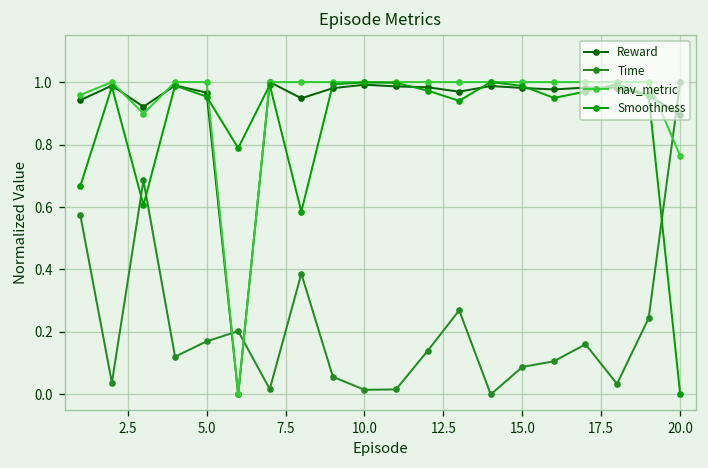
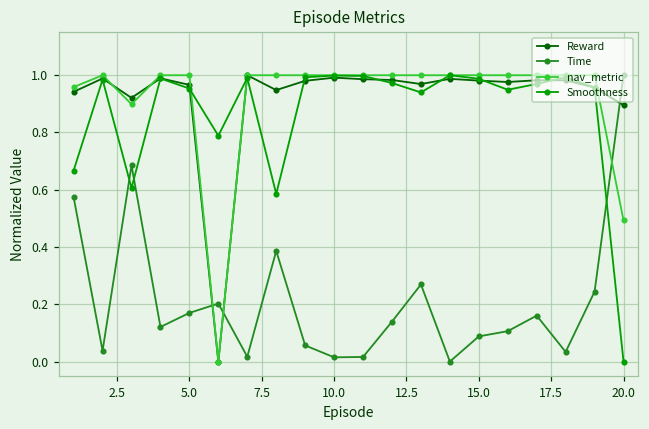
  {
    "Reward": {
      "5.0": 0.97
    },
    "nav_metric": {
      "5.0": 1.00,
      "15.0": 1.00,
-     "20.0": 0.76
+     "20.0": 0.49
    }
  }
